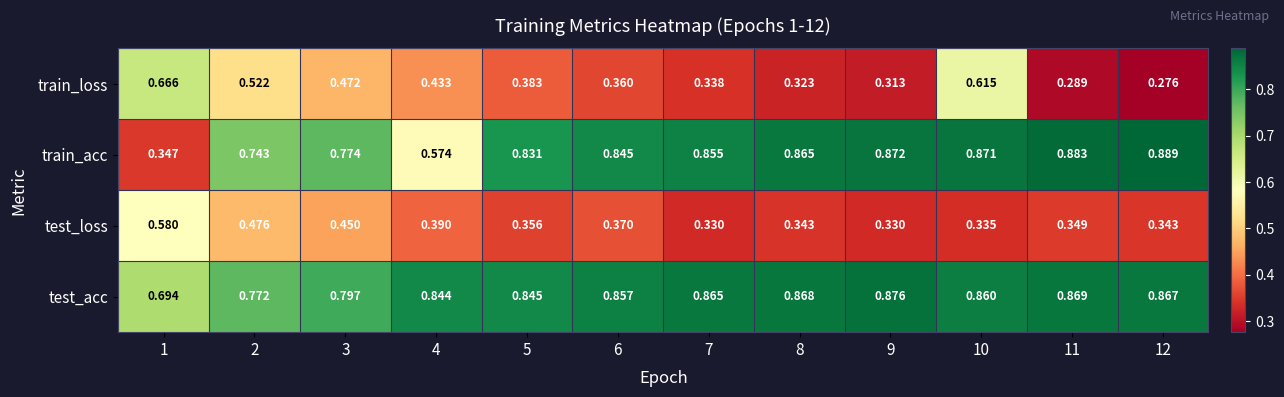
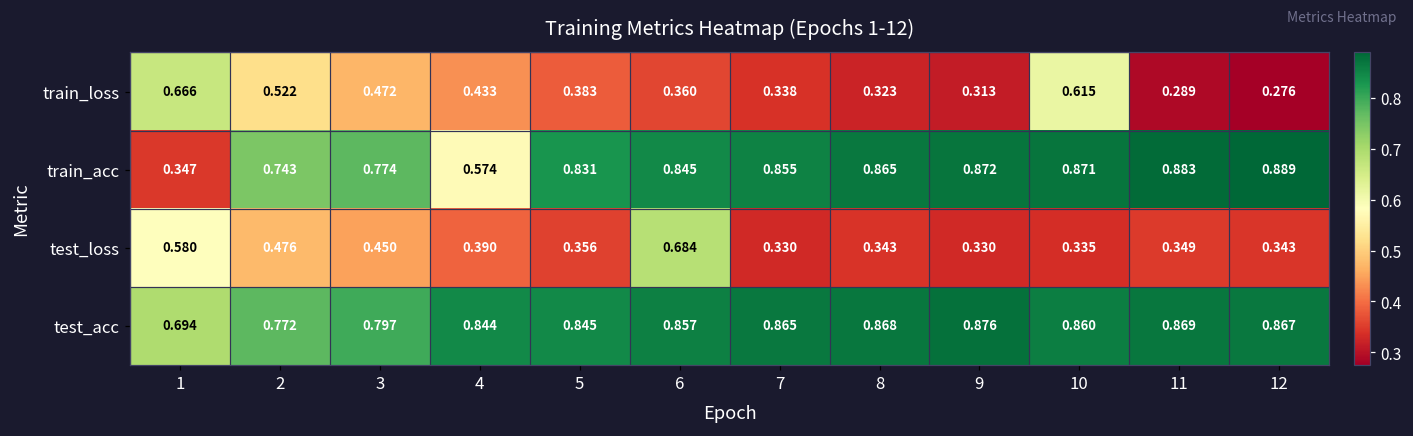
  {
    "train_loss": {
      "1": 0.666,
      "2": 0.522,
      "3": 0.472,
      "4": 0.433,
      "5": 0.383,
      "6": 0.360,
      "7": 0.338,
      "8": 0.323,
      "9": 0.313,
      "10": 0.615,
      "11": 0.289,
      "12": 0.276
    },
    "train_acc": {
      "1": 0.347,
      "2": 0.743,
      "3": 0.774,
      "4": 0.574,
      "5": 0.831,
      "6": 0.845,
      "7": 0.855,
      "8": 0.865,
      "9": 0.872,
      "10": 0.871,
      "11": 0.883,
      "12": 0.889
    },
    "test_loss": {
      "1": 0.580,
      "2": 0.476,
      "3": 0.450,
      "4": 0.390,
      "5": 0.356,
-     "6": 0.370,
+     "6": 0.684,
      "7": 0.330,
      "8": 0.343,
      "9": 0.330,
      "10": 0.335,
      "11": 0.349,
      "12": 0.343
    },
    "test_acc": {
      "1": 0.694,
      "2": 0.772,
      "3": 0.797,
      "4": 0.844,
      "5": 0.845,
      "6": 0.857,
      "7": 0.865,
      "8": 0.868,
      "9": 0.876,
      "10": 0.860,
      "11": 0.869,
      "12": 0.867
    }
  }
